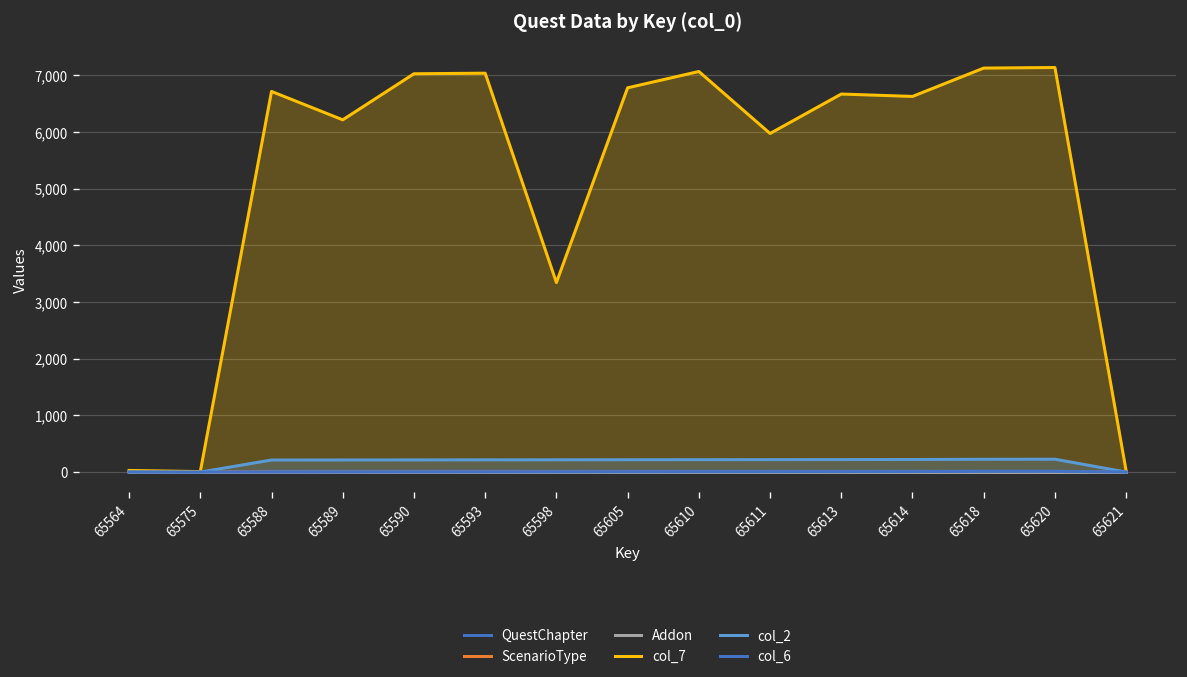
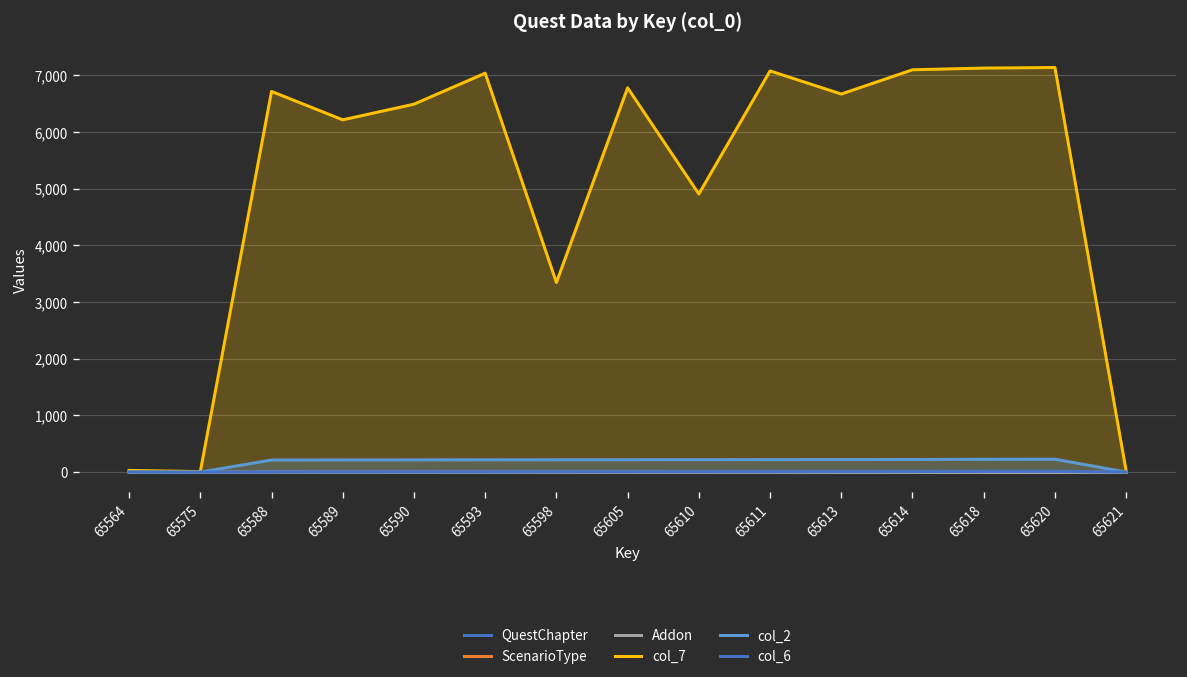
  {
    "col_7": {
      "65588": "6,700",
      "65589": "6,200",
-     "65590": "7,000",
+     "65590": "6,500",
      "65593": "7,000",
      "65598": "3,300",
      "65605": "6,800",
-     "65610": "7,100",
-     "65611": "6,000",
+     "65610": "4,900",
+     "65611": "7,100",
      "65613": "6,700",
-     "65614": "6,600",
+     "65614": "7,100",
      "65618": "7,100",
      "65620": "7,100"
    }
  }
